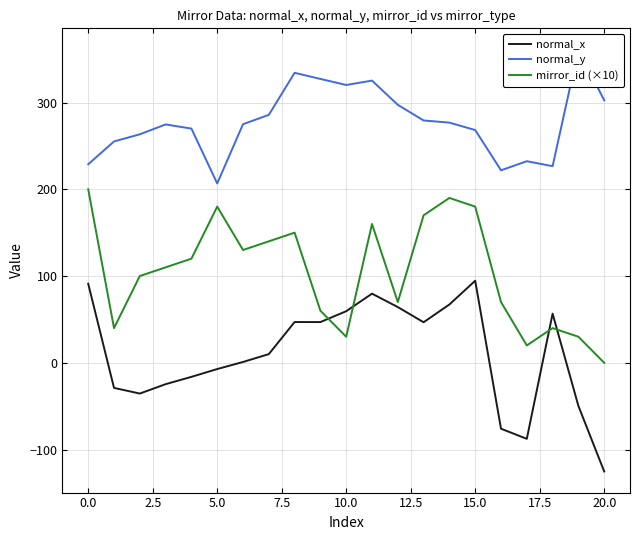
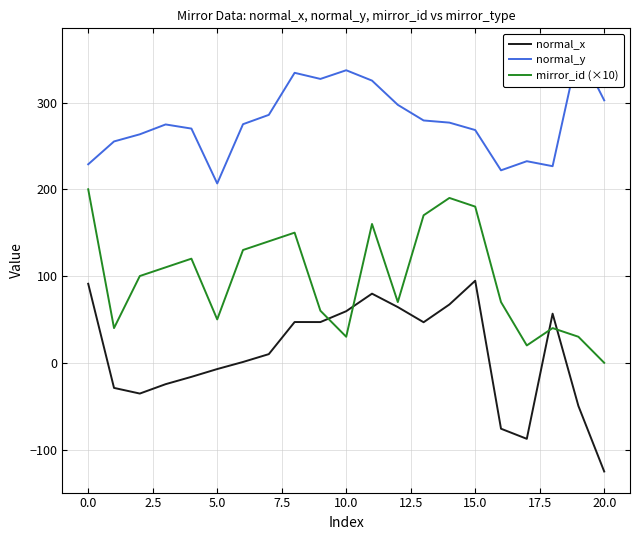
  {
    "normal_x": {
      "0.0": 90,
      "5.0": -10,
      "10.0": 60,
      "15.0": 90,
      "20.0": -130
    },
    "normal_y": {
      "0.0": 230,
      "5.0": 210,
-     "10.0": 320,
+     "10.0": 340,
      "15.0": 270,
      "20.0": 300
    },
    "mirror_id (×10)": {
      "0.0": 200,
-     "5.0": 180,
+     "5.0": 50,
      "10.0": 30,
      "15.0": 180,
      "20.0": 0
    }
  }
